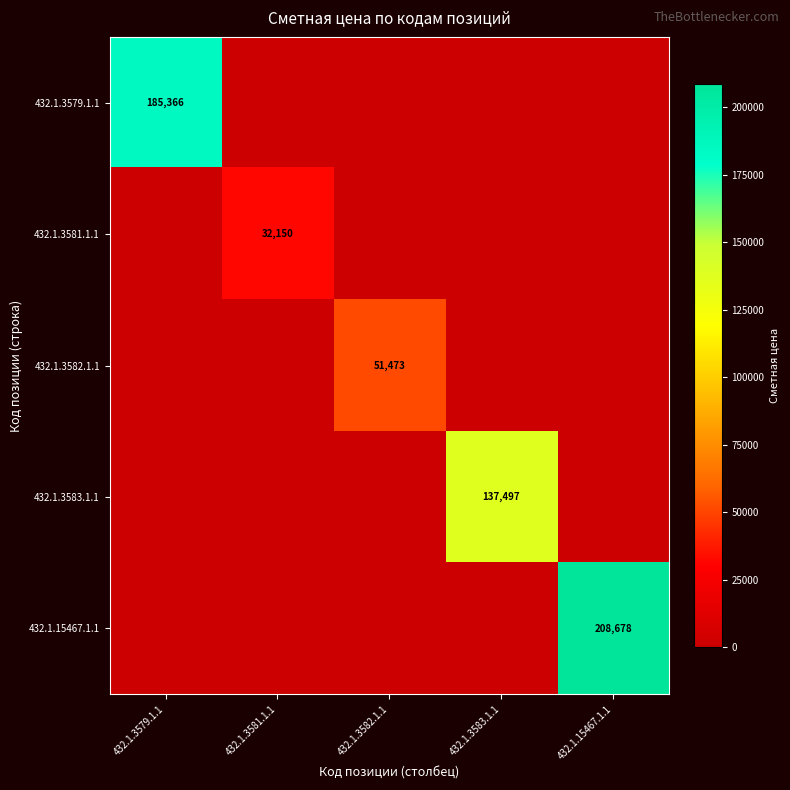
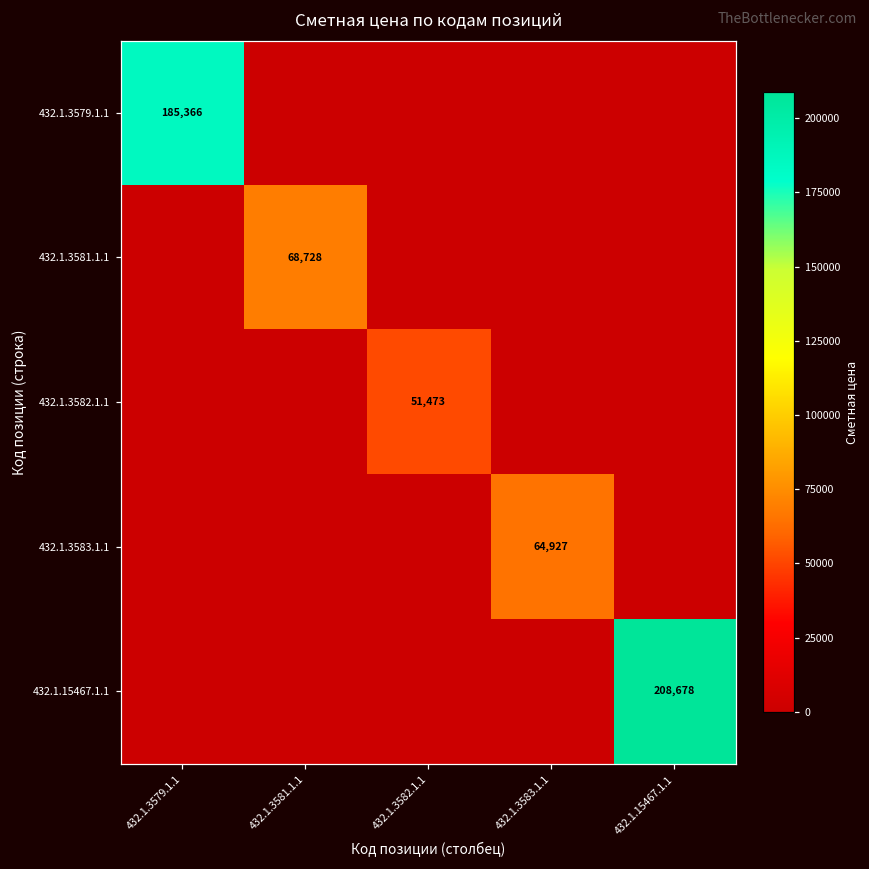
  {
    "432.1.3579.1.1": {
      "432.1.3579.1.1": "185,366"
    },
    "432.1.3581.1.1": {
-     "432.1.3581.1.1": "32,150"
+     "432.1.3581.1.1": "68,728"
    },
    "432.1.3582.1.1": {
      "432.1.3582.1.1": "51,473"
    },
    "432.1.3583.1.1": {
-     "432.1.3583.1.1": "137,497"
+     "432.1.3583.1.1": "64,927"
    },
    "432.1.15467.1.1": {
      "432.1.15467.1.1": "208,678"
    }
  }
